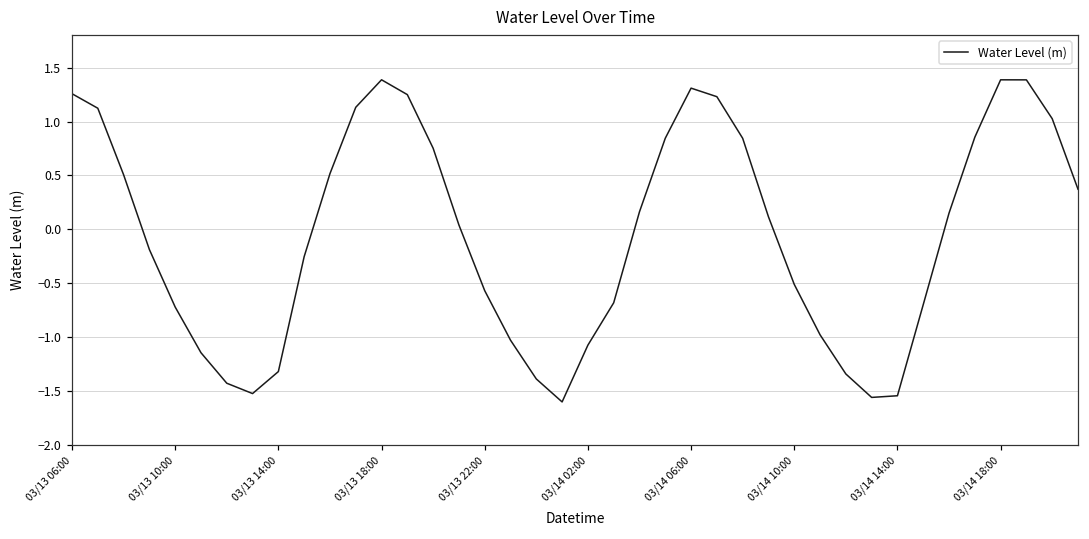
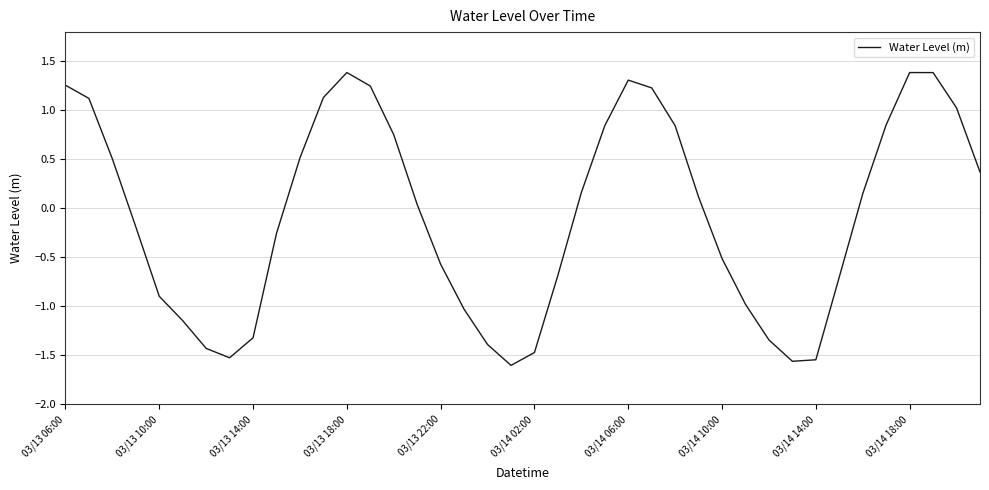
  {
    "03/13 06:00": 1.3,
-   "03/13 10:00": -0.7,
+   "03/13 10:00": -0.9,
    "03/13 14:00": -1.3,
    "03/13 18:00": 1.4,
    "03/13 22:00": -0.6,
-   "03/14 02:00": -1.1,
+   "03/14 02:00": -1.5,
    "03/14 06:00": 1.3,
    "03/14 10:00": -0.5,
    "03/14 14:00": -1.5,
    "03/14 18:00": 1.4
  }
